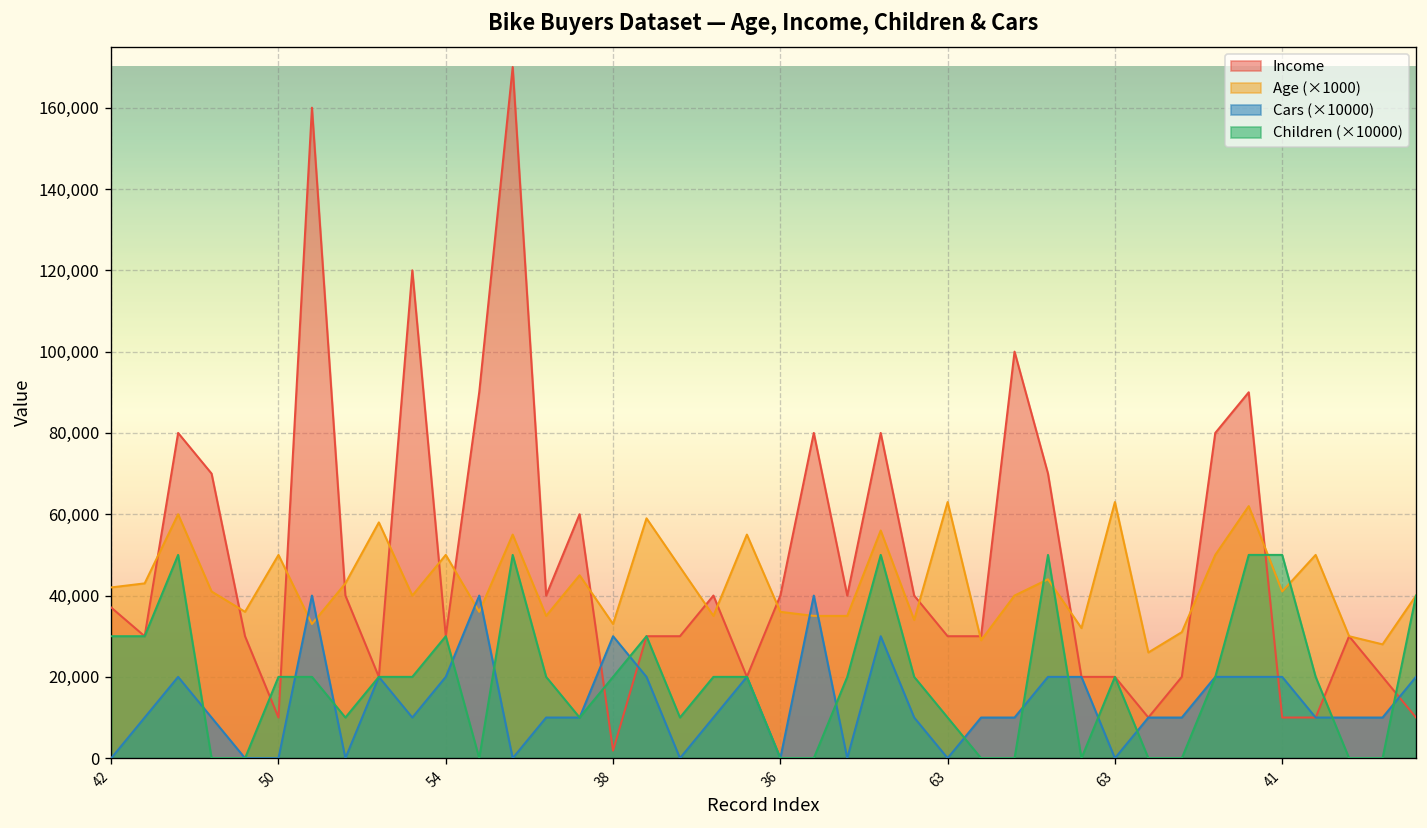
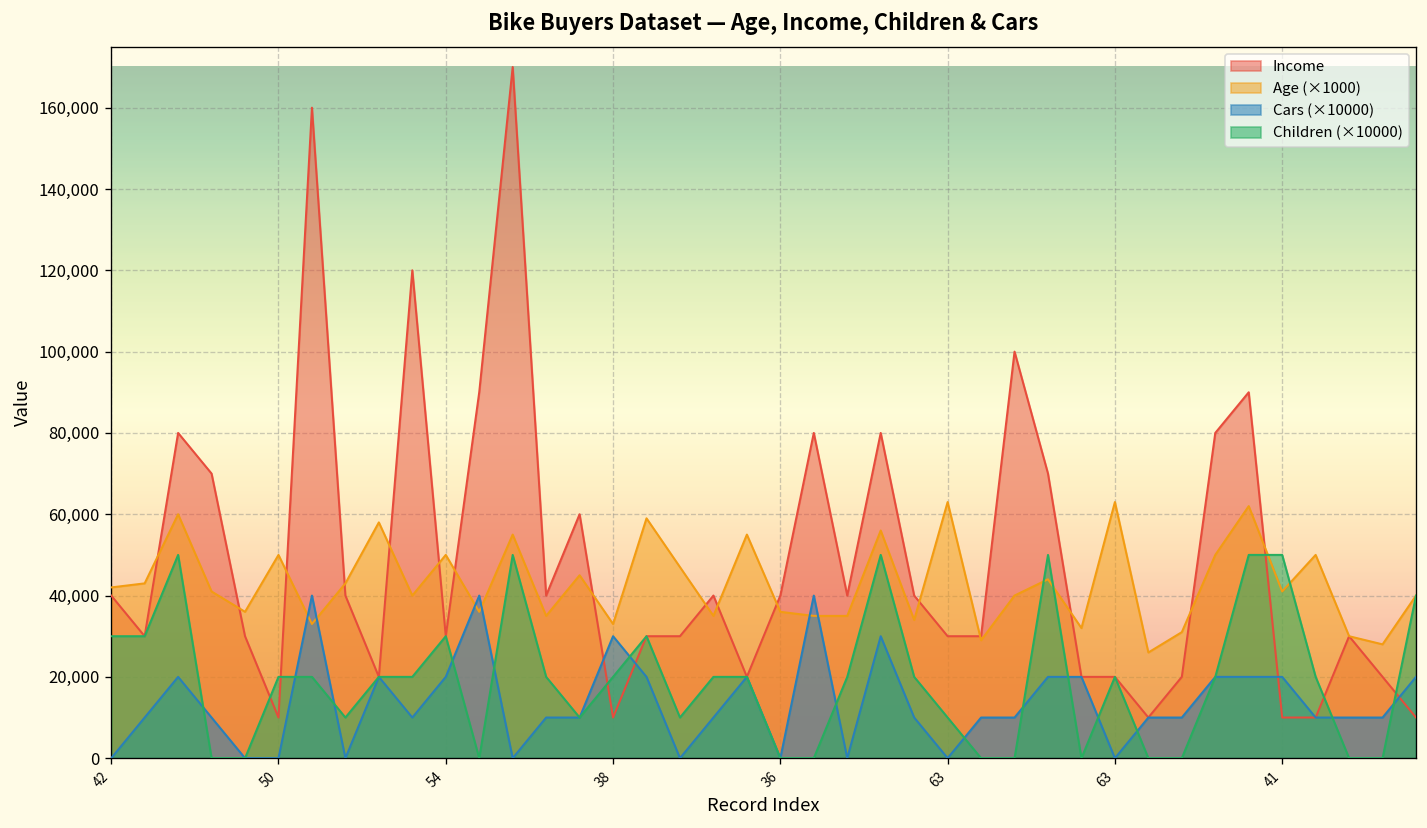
  {
    "Income": {
-     "42": "37,000",
-     "38": "2,000"
+     "42": "40,000",
+     "38": "10,000"
    },
    "Age (×1000)": {
      "42": "42,000",
      "54": "50,000",
      "38": "33,000"
    },
    "Cars (×10000)": {
      "42": "0",
      "54": "20,000",
      "38": "30,000"
    },
    "Children (×10000)": {
      "42": "30,000",
      "38": "20,000"
    }
  }
